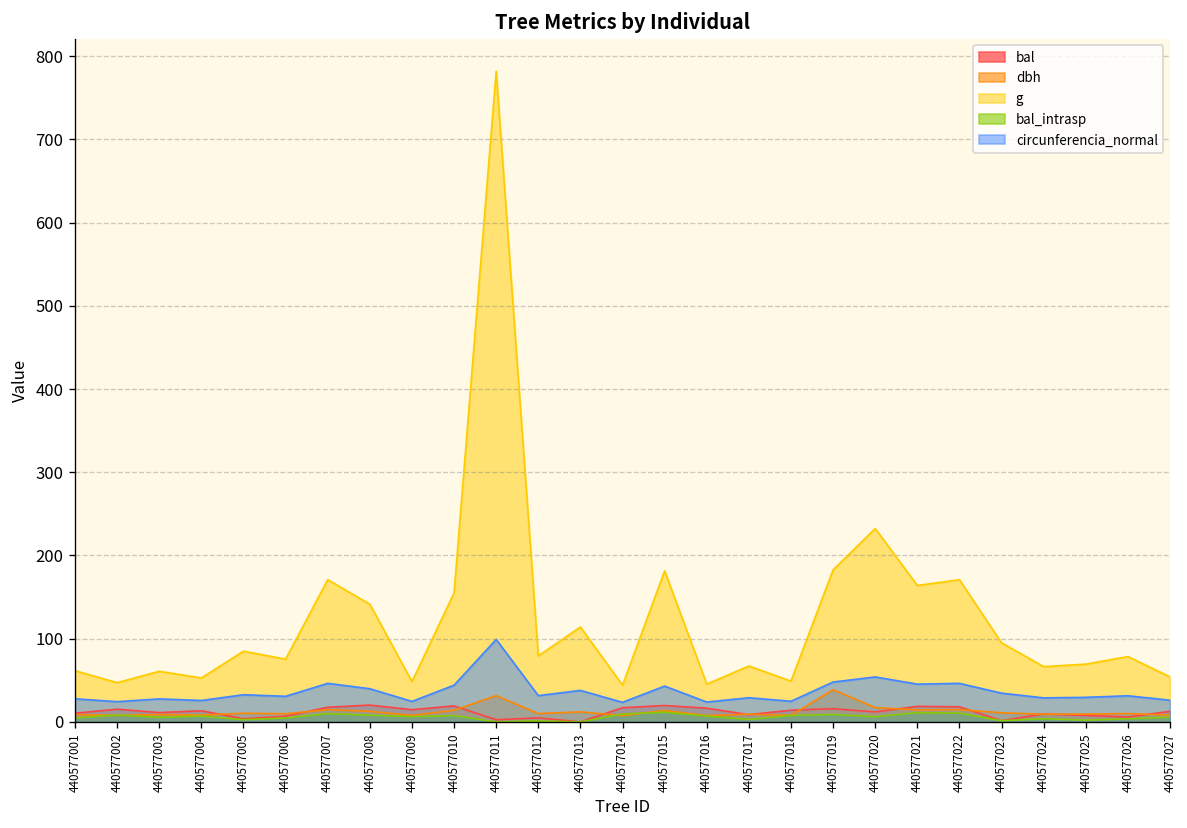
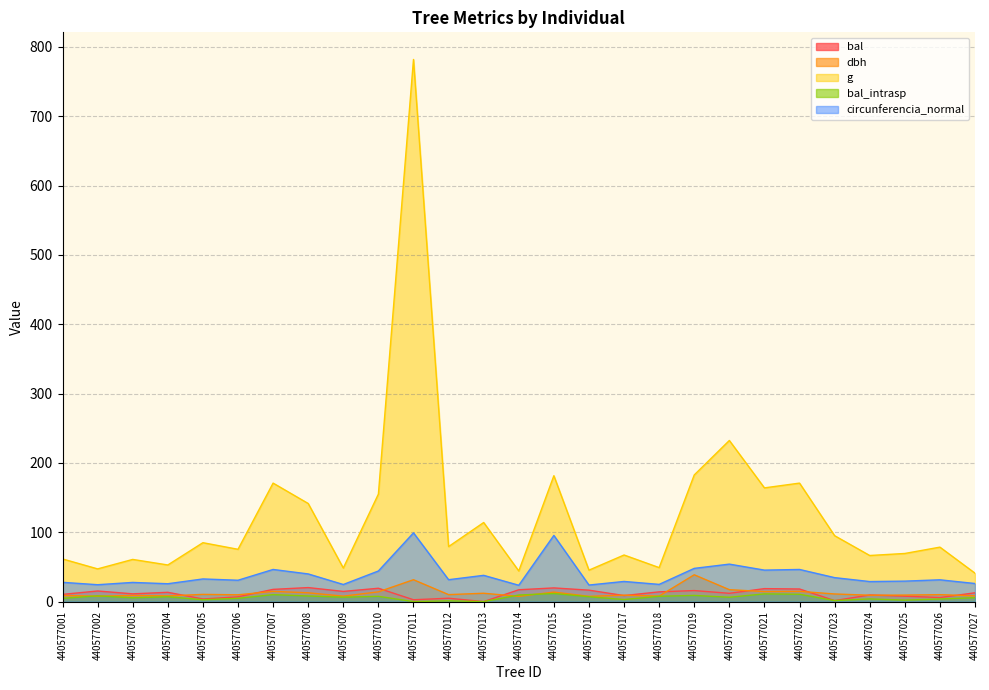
  {
    "bal": {
      "440577002": 20,
      "440577004": 10,
      "440577008": 20,
      "440577009": 10,
      "440577010": 20,
      "440577012": 0,
      "440577014": 20,
      "440577015": 20,
      "440577016": 20,
      "440577018": 10,
      "440577019": 20,
      "440577020": 10,
      "440577021": 20,
      "440577027": 10
    },
    "dbh": {
      "440577005": 10,
      "440577008": 10,
      "440577010": 10,
      "440577011": 30,
      "440577012": 10,
      "440577013": 10,
      "440577019": 40,
      "440577020": 20,
      "440577023": 10,
      "440577026": 10
    },
    "g": {
      "440577001": 60,
      "440577002": 50,
      "440577003": 60,
      "440577004": 50,
      "440577005": 80,
      "440577006": 80,
      "440577007": 170,
      "440577008": 140,
      "440577009": 50,
      "440577010": 160,
      "440577011": 780,
      "440577012": 80,
      "440577013": 110,
      "440577014": 40,
      "440577015": 180,
      "440577016": 50,
      "440577017": 70,
      "440577018": 50,
      "440577019": 180,
      "440577020": 230,
      "440577021": 160,
      "440577022": 170,
      "440577023": 100,
      "440577024": 70,
      "440577025": 70,
      "440577026": 80,
-     "440577027": 50
+     "440577027": 40
    },
    "bal_intrasp": {
      "440577001": 0,
      "440577007": 10,
      "440577008": 10,
      "440577010": 10,
      "440577012": 0,
      "440577017": 0,
      "440577019": 10,
      "440577020": 10,
      "440577022": 10,
      "440577024": 0,
      "440577025": 0
    },
    "circunferencia_normal": {
      "440577001": 30,
      "440577002": 20,
      "440577003": 30,
      "440577004": 30,
      "440577005": 30,
      "440577006": 30,
      "440577007": 50,
      "440577008": 40,
      "440577009": 20,
      "440577010": 40,
      "440577011": 100,
      "440577012": 30,
      "440577013": 40,
      "440577014": 20,
-     "440577015": 40,
+     "440577015": 100,
      "440577016": 20,
      "440577017": 30,
      "440577018": 20,
      "440577019": 50,
      "440577020": 50,
      "440577021": 50,
      "440577022": 50,
      "440577023": 30,
      "440577024": 30,
      "440577025": 30,
      "440577026": 30,
      "440577027": 30
    }
  }
